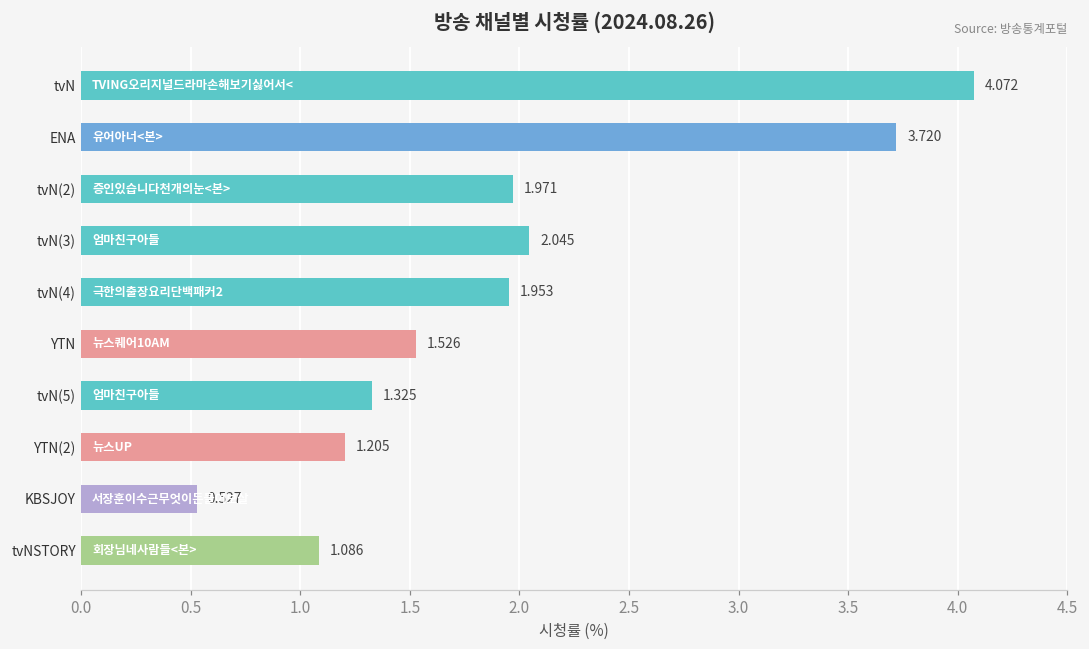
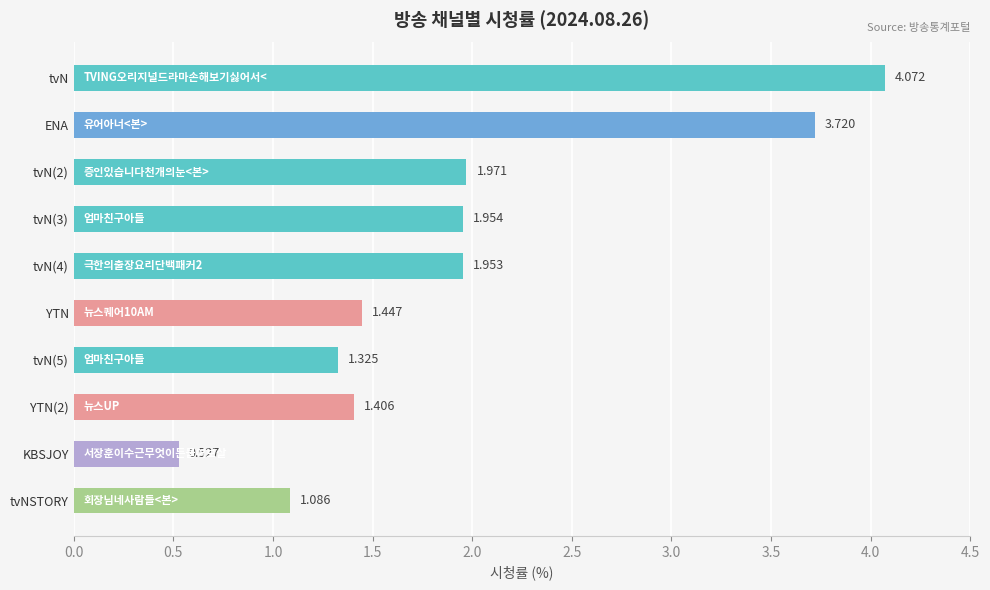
  {
    "tvN": 4.072,
    "ENA": 3.720,
    "tvN(2)": 1.971,
-   "tvN(3)": 2.045,
+   "tvN(3)": 1.954,
    "tvN(4)": 1.953,
-   "YTN": 1.526,
+   "YTN": 1.447,
    "tvN(5)": 1.325,
-   "YTN(2)": 1.205,
+   "YTN(2)": 1.406,
    "tvNSTORY": 1.086
  }
